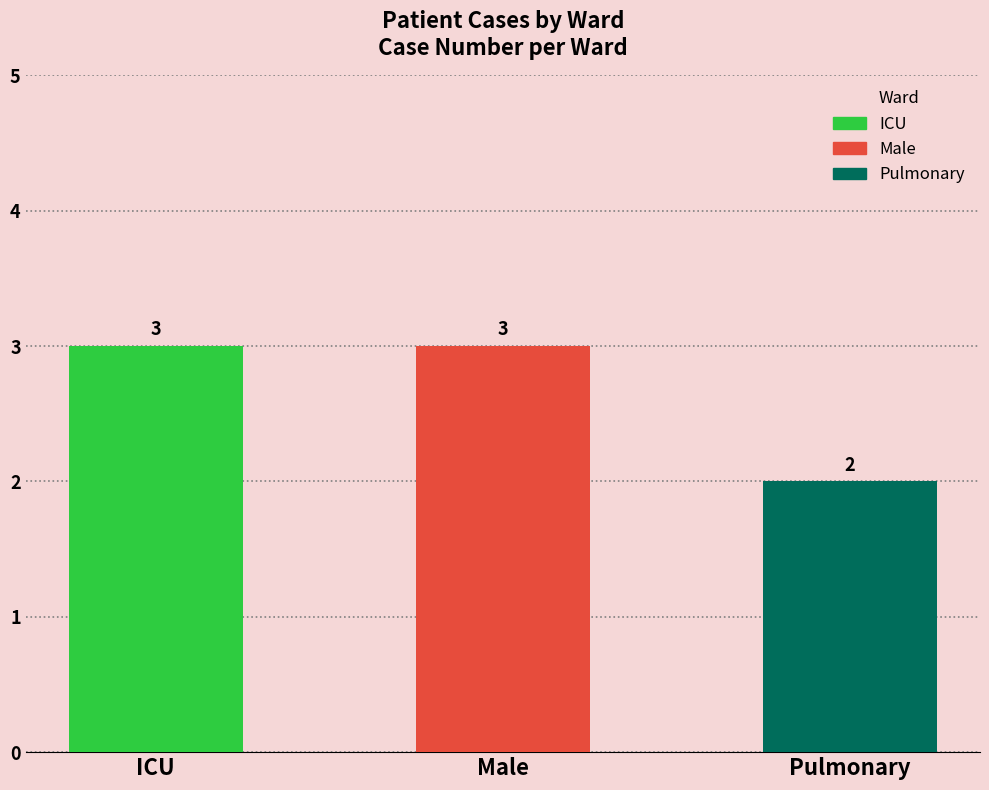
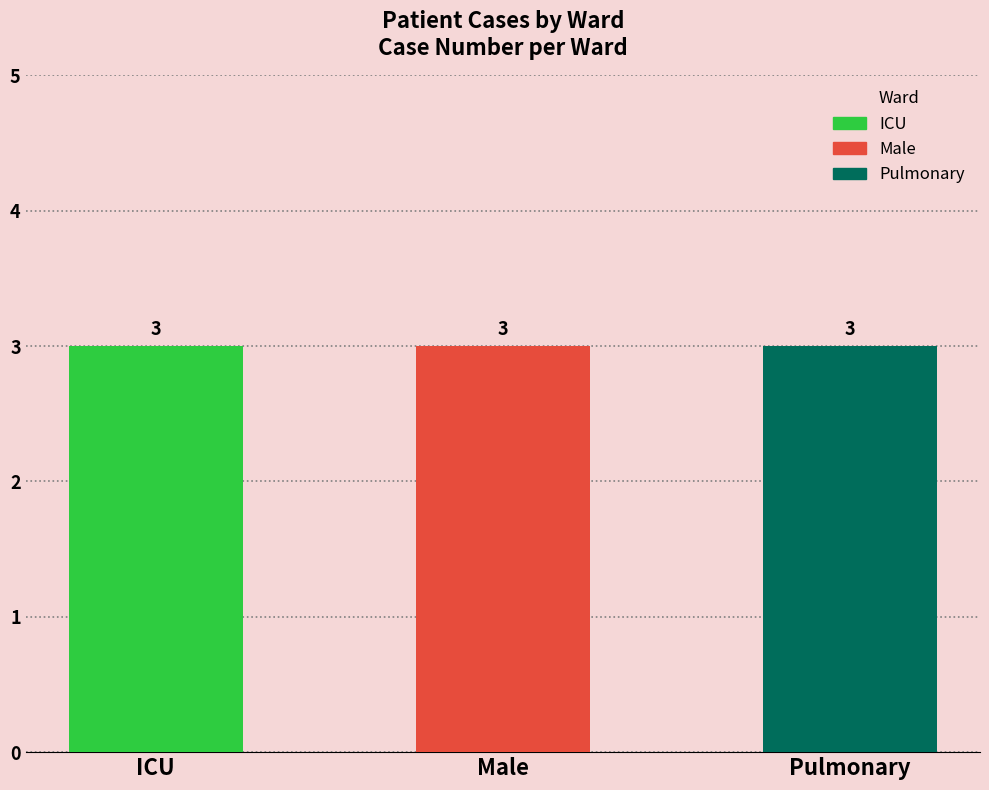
  {
    "ICU": 3,
    "Male": 3,
-   "Pulmonary": 2
+   "Pulmonary": 3
  }
